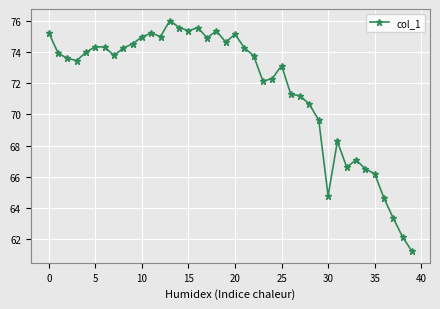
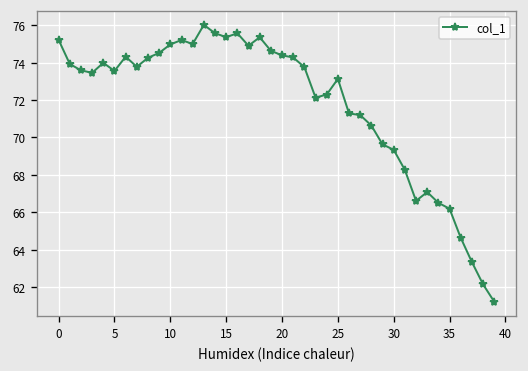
  {
    "0": 75.2,
-   "5": 74.3,
+   "5": 73.6,
    "10": 75.0,
    "15": 75.4,
-   "20": 75.1,
+   "20": 74.4,
    "25": 73.1,
-   "30": 64.8,
+   "30": 69.3,
    "35": 66.2
  }
